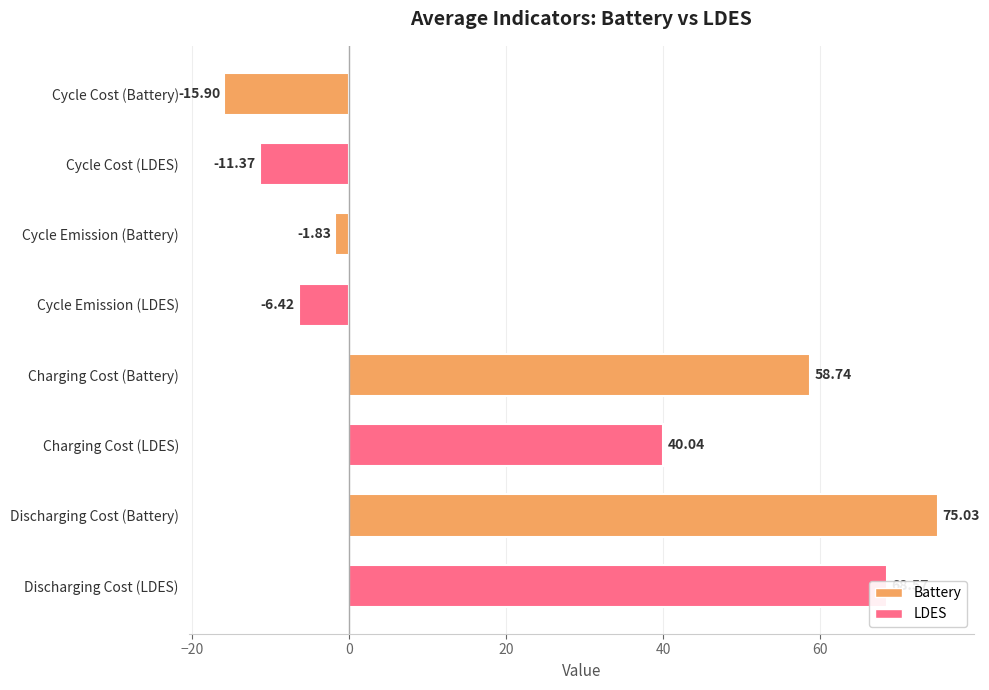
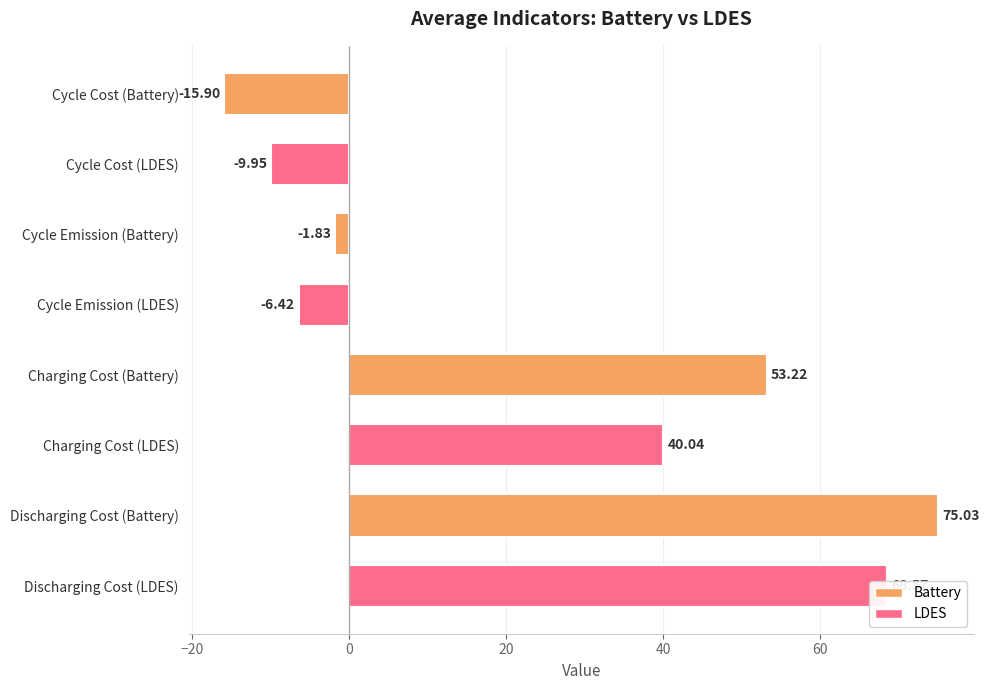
  {
    "Cycle Cost (Battery)": -15.90,
-   "Cycle Cost (LDES)": -11.37,
+   "Cycle Cost (LDES)": -9.95,
    "Cycle Emission (Battery)": -1.83,
    "Cycle Emission (LDES)": -6.42,
-   "Charging Cost (Battery)": 58.74,
+   "Charging Cost (Battery)": 53.22,
    "Charging Cost (LDES)": 40.04,
    "Discharging Cost (Battery)": 75.03
  }
